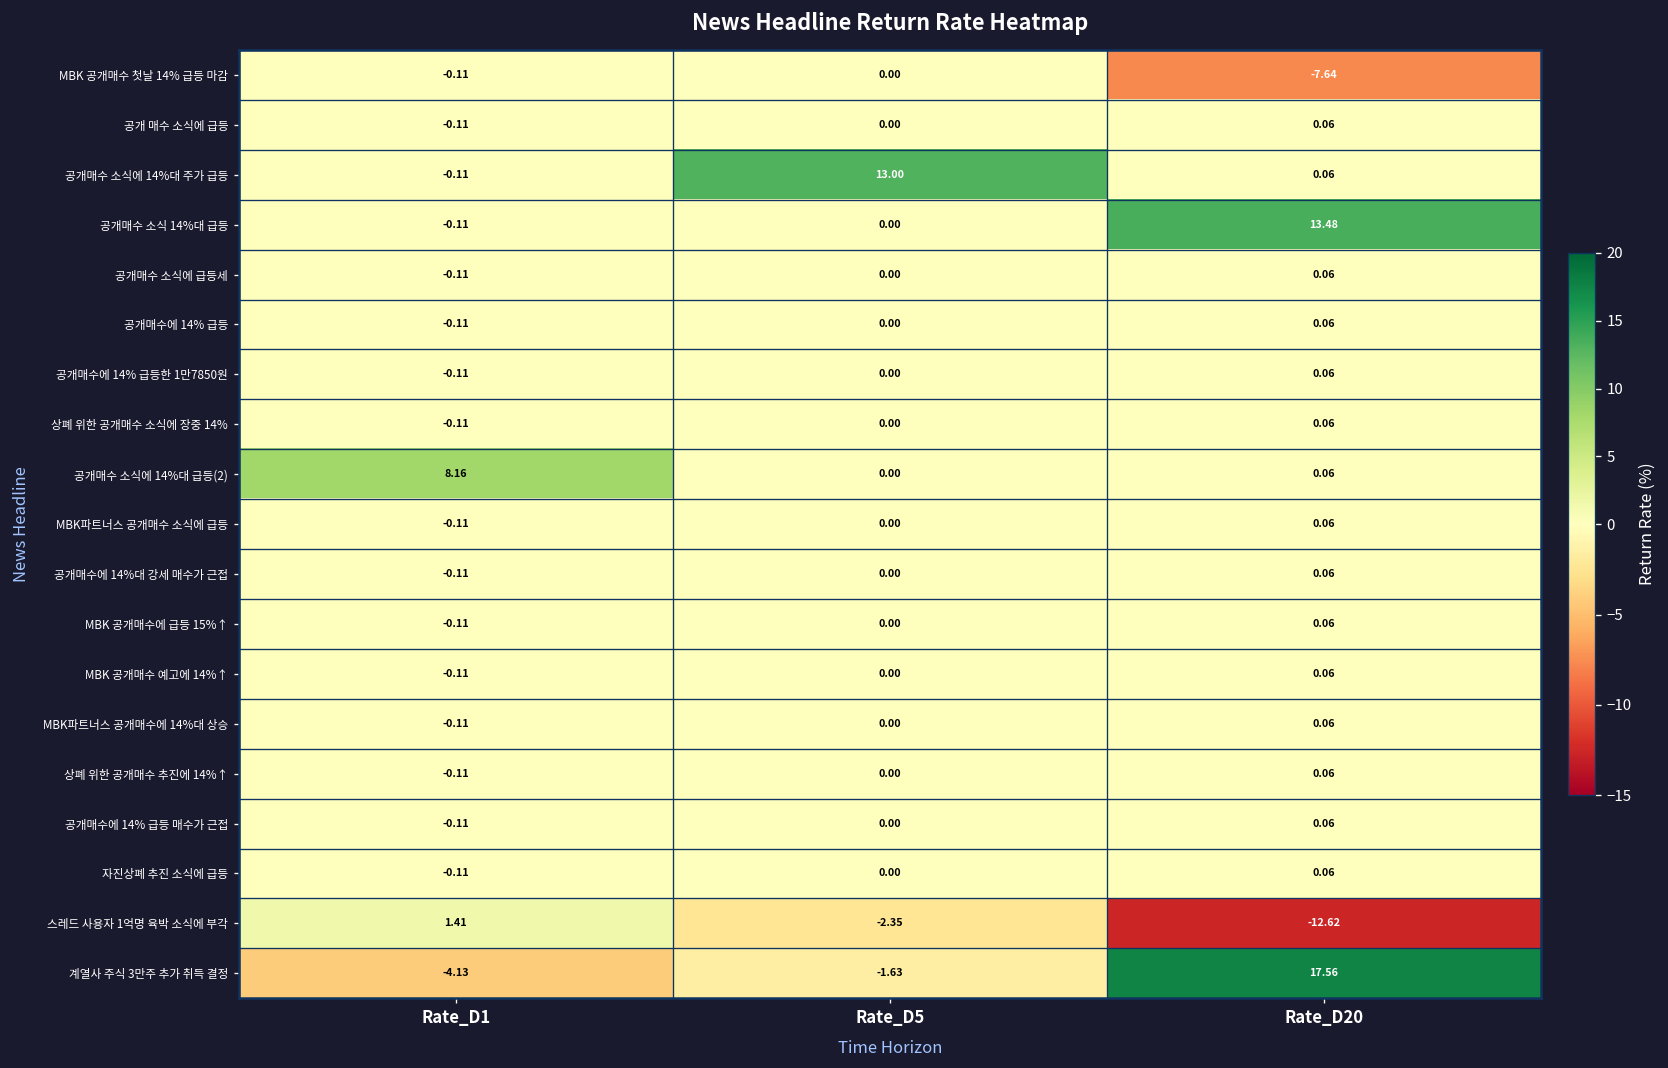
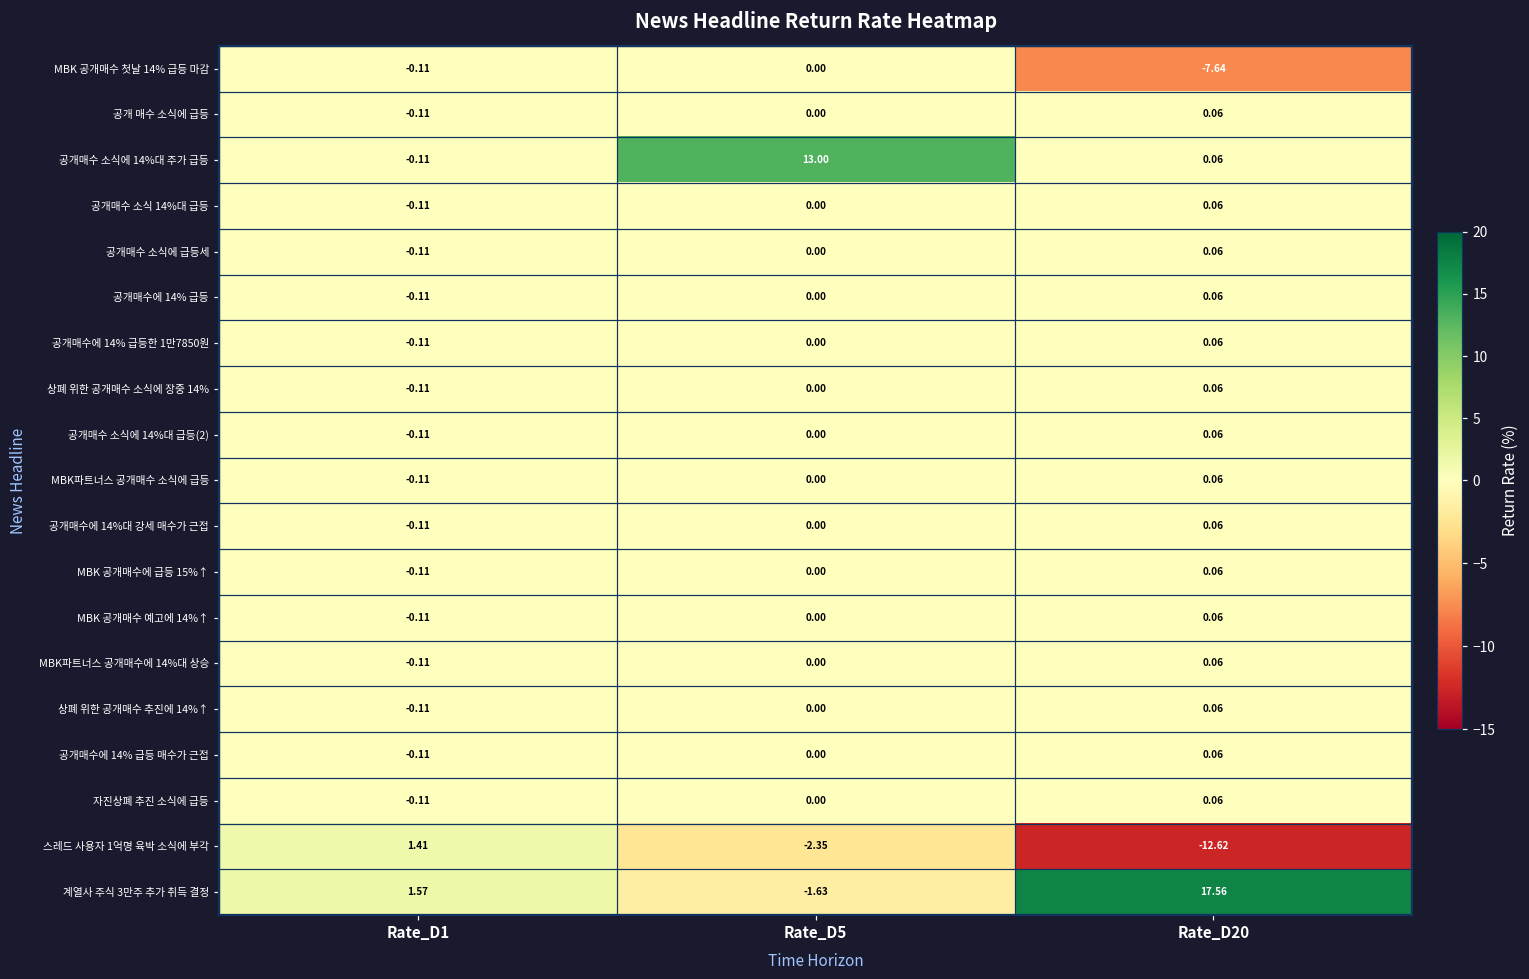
  {
    "MBK 공개매수 첫날 14% 급등 마감": {
      "Rate_D1": -0.11,
      "Rate_D5": 0.00,
      "Rate_D20": -7.64
    },
    "공개 매수 소식에 급등": {
      "Rate_D1": -0.11,
      "Rate_D5": 0.00,
      "Rate_D20": 0.06
    },
    "공개매수 소식에 14%대 주가 급등": {
      "Rate_D1": -0.11,
      "Rate_D5": 13.00,
      "Rate_D20": 0.06
    },
    "공개매수 소식 14%대 급등": {
      "Rate_D1": -0.11,
      "Rate_D5": 0.00,
-     "Rate_D20": 13.48
+     "Rate_D20": 0.06
    },
    "공개매수 소식에 급등세": {
      "Rate_D1": -0.11,
      "Rate_D5": 0.00,
      "Rate_D20": 0.06
    },
    "공개매수에 14% 급등": {
      "Rate_D1": -0.11,
      "Rate_D5": 0.00,
      "Rate_D20": 0.06
    },
    "공개매수에 14% 급등한 1만7850원": {
      "Rate_D1": -0.11,
      "Rate_D5": 0.00,
      "Rate_D20": 0.06
    },
    "상폐 위한 공개매수 소식에 장중 14%": {
      "Rate_D1": -0.11,
      "Rate_D5": 0.00,
      "Rate_D20": 0.06
    },
    "공개매수 소식에 14%대 급등(2)": {
-     "Rate_D1": 8.16,
+     "Rate_D1": -0.11,
      "Rate_D5": 0.00,
      "Rate_D20": 0.06
    },
    "MBK파트너스 공개매수 소식에 급등": {
      "Rate_D1": -0.11,
      "Rate_D5": 0.00,
      "Rate_D20": 0.06
    },
    "공개매수에 14%대 강세 매수가 근접": {
      "Rate_D1": -0.11,
      "Rate_D5": 0.00,
      "Rate_D20": 0.06
    },
    "MBK 공개매수에 급등 15%↑": {
      "Rate_D1": -0.11,
      "Rate_D5": 0.00,
      "Rate_D20": 0.06
    },
    "MBK 공개매수 예고에 14%↑": {
      "Rate_D1": -0.11,
      "Rate_D5": 0.00,
      "Rate_D20": 0.06
    },
    "MBK파트너스 공개매수에 14%대 상승": {
      "Rate_D1": -0.11,
      "Rate_D5": 0.00,
      "Rate_D20": 0.06
    },
    "상폐 위한 공개매수 추진에 14%↑": {
      "Rate_D1": -0.11,
      "Rate_D5": 0.00,
      "Rate_D20": 0.06
    },
    "공개매수에 14% 급등 매수가 근접": {
      "Rate_D1": -0.11,
      "Rate_D5": 0.00,
      "Rate_D20": 0.06
    },
    "자진상폐 추진 소식에 급등": {
      "Rate_D1": -0.11,
      "Rate_D5": 0.00,
      "Rate_D20": 0.06
    },
    "스레드 사용자 1억명 육박 소식에 부각": {
      "Rate_D1": 1.41,
      "Rate_D5": -2.35,
      "Rate_D20": -12.62
    },
    "계열사 주식 3만주 추가 취득 결정": {
-     "Rate_D1": -4.13,
+     "Rate_D1": 1.57,
      "Rate_D5": -1.63,
      "Rate_D20": 17.56
    }
  }
